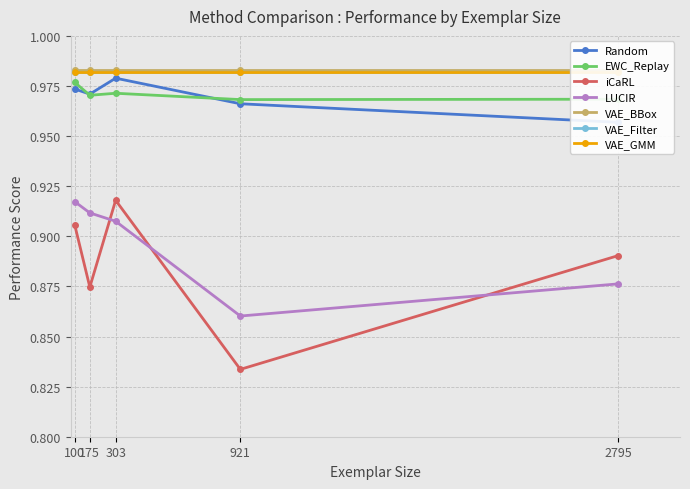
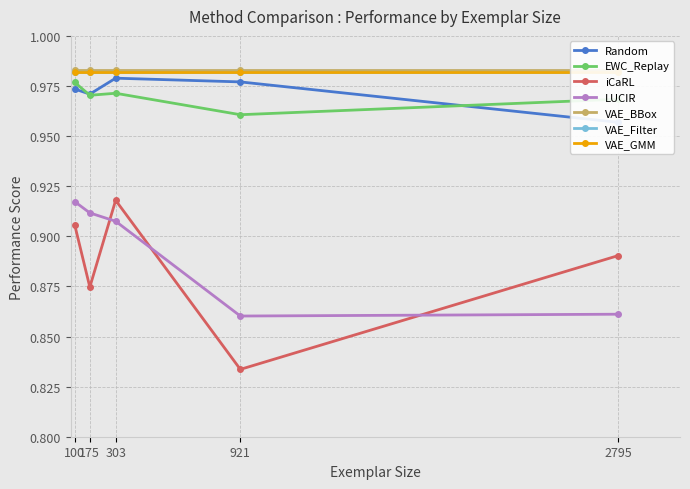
  {
    "Random": {
      "303": 0.979,
-     "921": 0.966
+     "921": 0.977
    },
    "EWC_Replay": {
      "303": 0.971,
-     "921": 0.968
+     "921": 0.961
    },
    "iCaRL": {
      "303": 0.918,
      "921": 0.834,
      "2795": 0.890
    },
    "LUCIR": {
      "303": 0.908,
      "921": 0.860,
-     "2795": 0.876
+     "2795": 0.861
    }
  }
